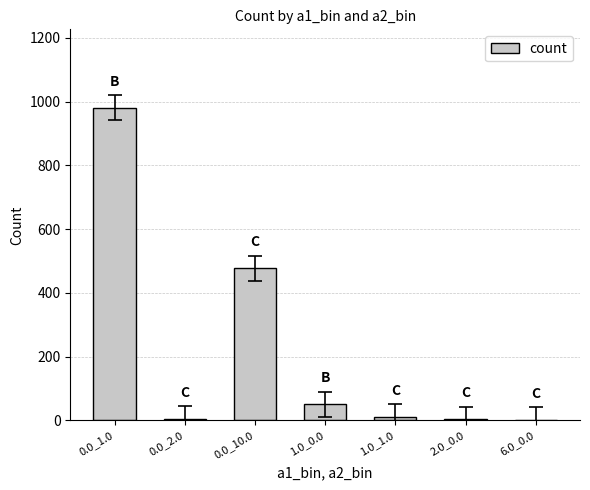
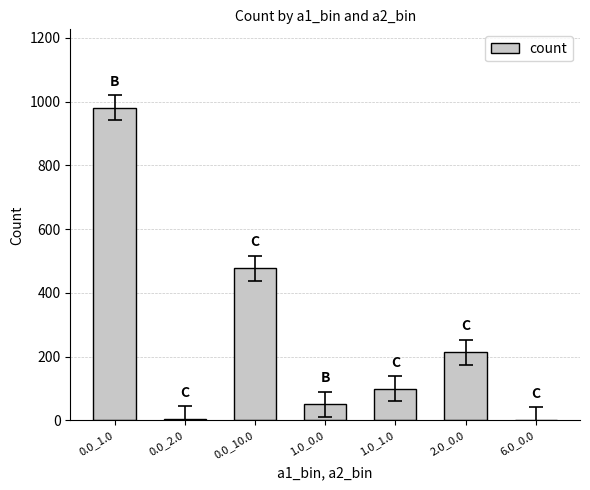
  {
    "count": {
      "0.0_1.0": 980,
      "0.0_10.0": 480,
      "1.0_0.0": 50,
-     "1.0_1.0": 10,
-     "2.0_0.0": 0
+     "1.0_1.0": 100,
+     "2.0_0.0": 210
    }
  }
